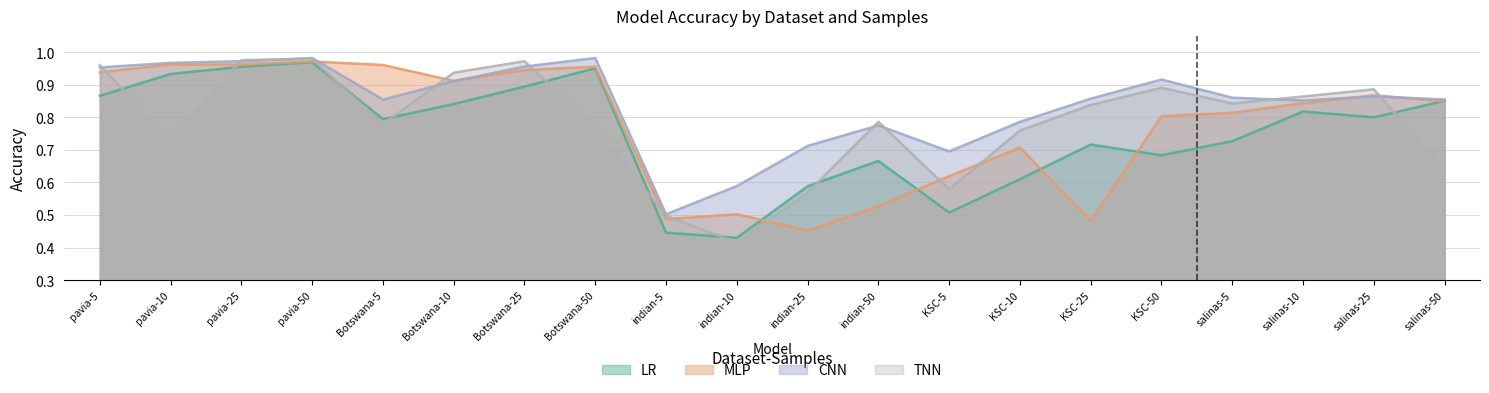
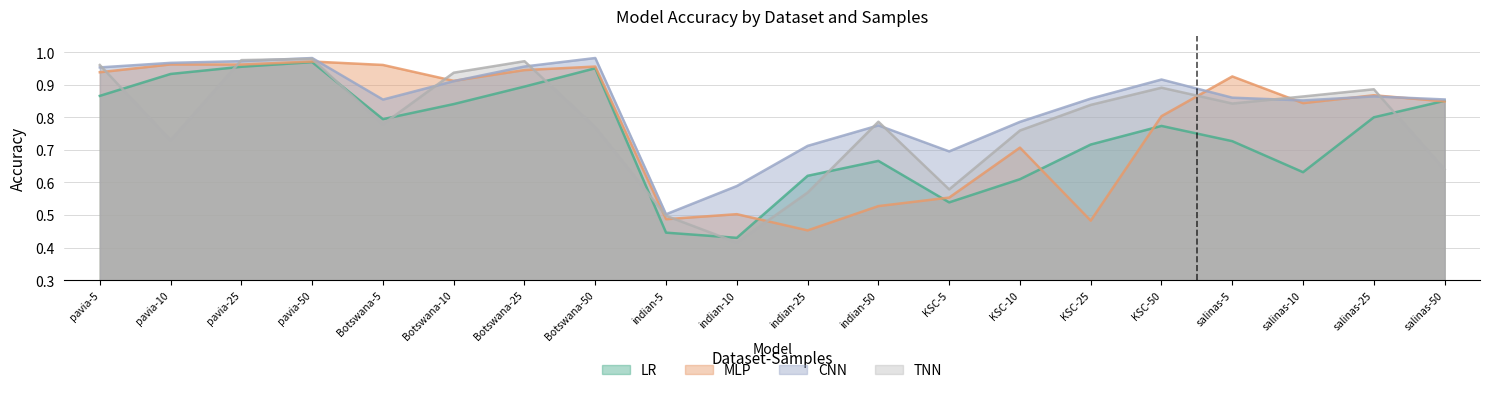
  {
    "LR": {
      "pavia-5": 0.87,
      "pavia-10": 0.93,
      "Botswana-5": 0.79,
      "Botswana-10": 0.84,
      "Botswana-25": 0.89,
      "indian-5": 0.45,
      "indian-10": 0.43,
-     "indian-25": 0.59,
+     "indian-25": 0.62,
      "indian-50": 0.67,
-     "KSC-5": 0.51,
+     "KSC-5": 0.54,
      "KSC-10": 0.61,
      "KSC-25": 0.72,
-     "KSC-50": 0.68,
+     "KSC-50": 0.77,
      "salinas-5": 0.73,
-     "salinas-10": 0.82,
+     "salinas-10": 0.63,
      "salinas-25": 0.80
    },
    "MLP": {
      "pavia-5": 0.94,
      "Botswana-5": 0.96,
      "Botswana-25": 0.95,
      "indian-5": 0.49,
      "indian-10": 0.50,
      "indian-25": 0.45,
      "indian-50": 0.53,
-     "KSC-5": 0.62,
+     "KSC-5": 0.55,
      "KSC-10": 0.71,
      "KSC-25": 0.48,
      "KSC-50": 0.80,
-     "salinas-5": 0.81,
+     "salinas-5": 0.93,
      "salinas-10": 0.84
    }
  }
